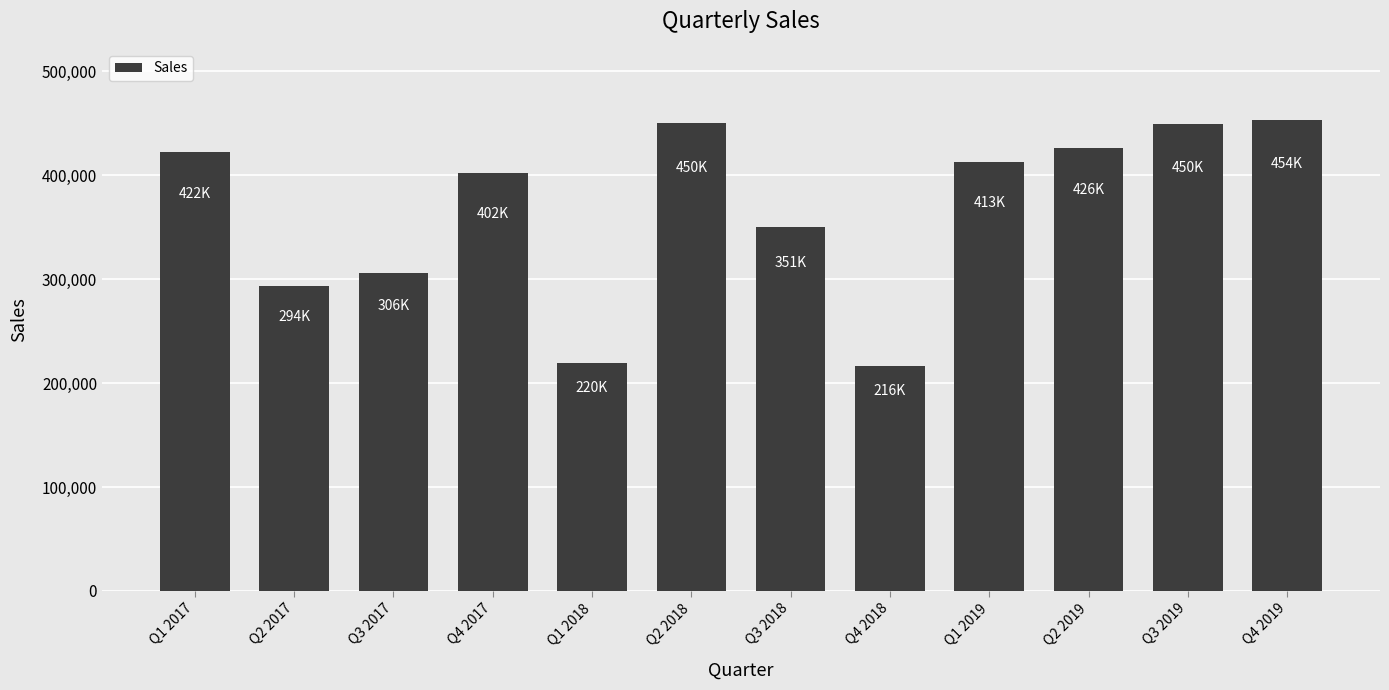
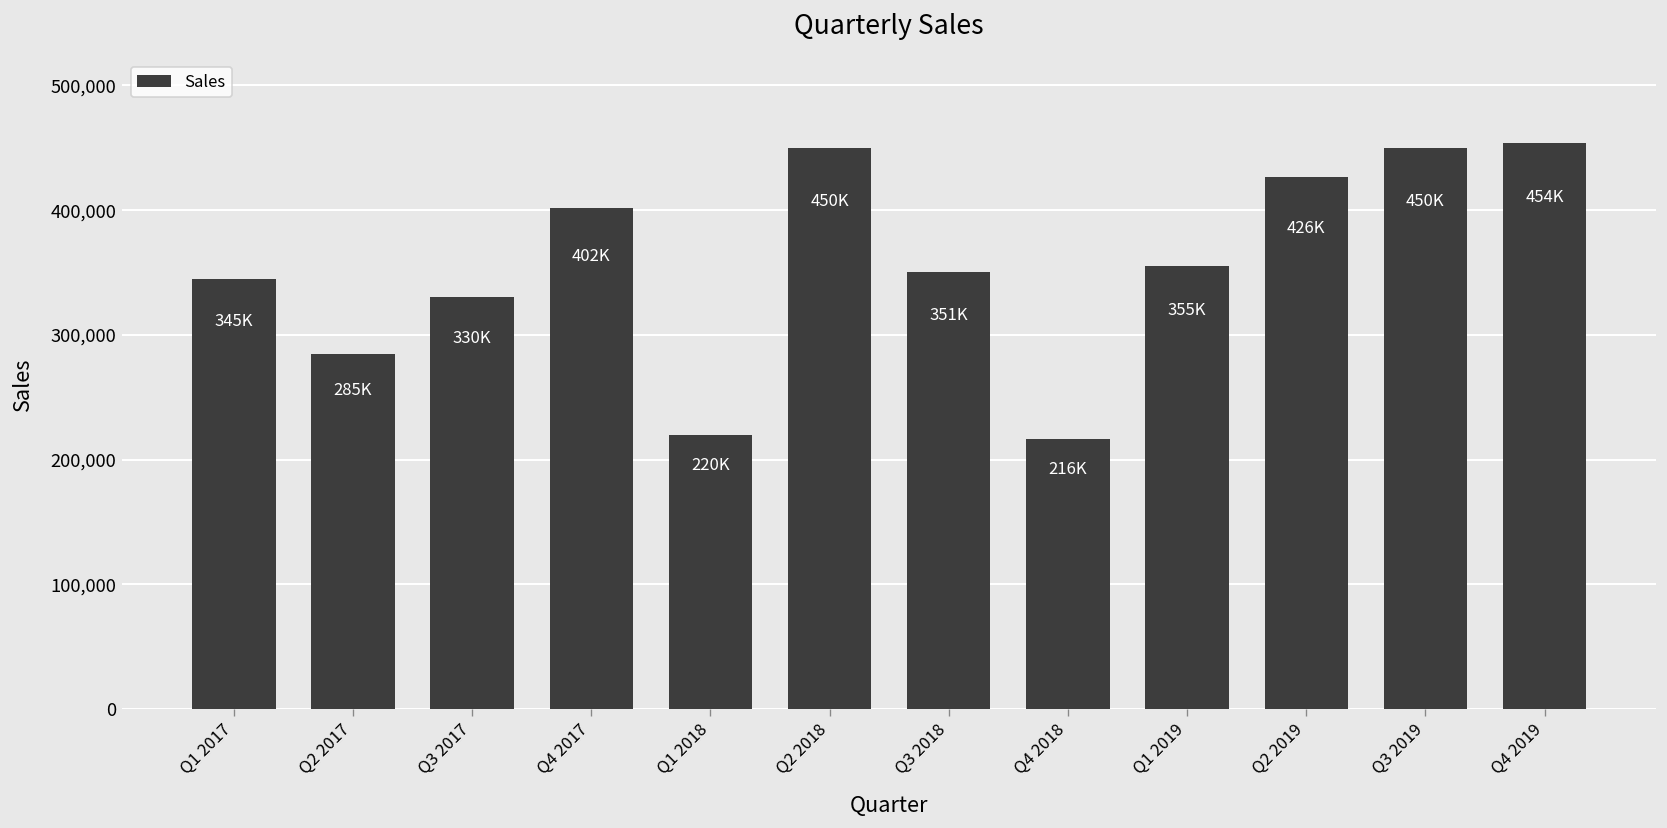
  {
-   "Q1 2017": "422K",
-   "Q2 2017": "294K",
-   "Q3 2017": "306K",
+   "Q1 2017": "345K",
+   "Q2 2017": "285K",
+   "Q3 2017": "330K",
    "Q4 2017": "402K",
    "Q1 2018": "220K",
    "Q2 2018": "450K",
    "Q3 2018": "351K",
    "Q4 2018": "216K",
-   "Q1 2019": "413K",
+   "Q1 2019": "355K",
    "Q2 2019": "426K",
    "Q3 2019": "450K",
    "Q4 2019": "454K"
  }
